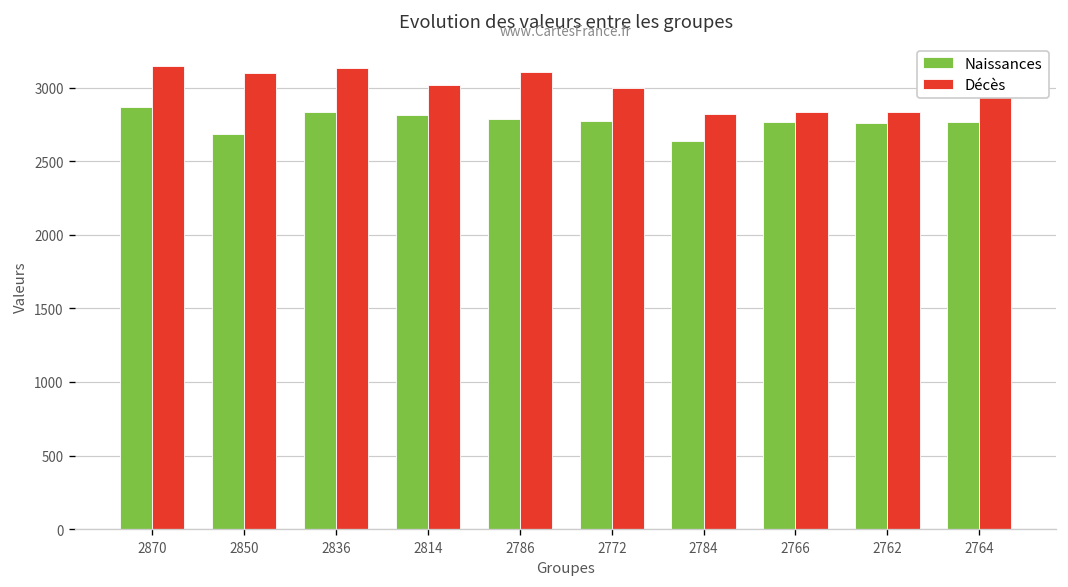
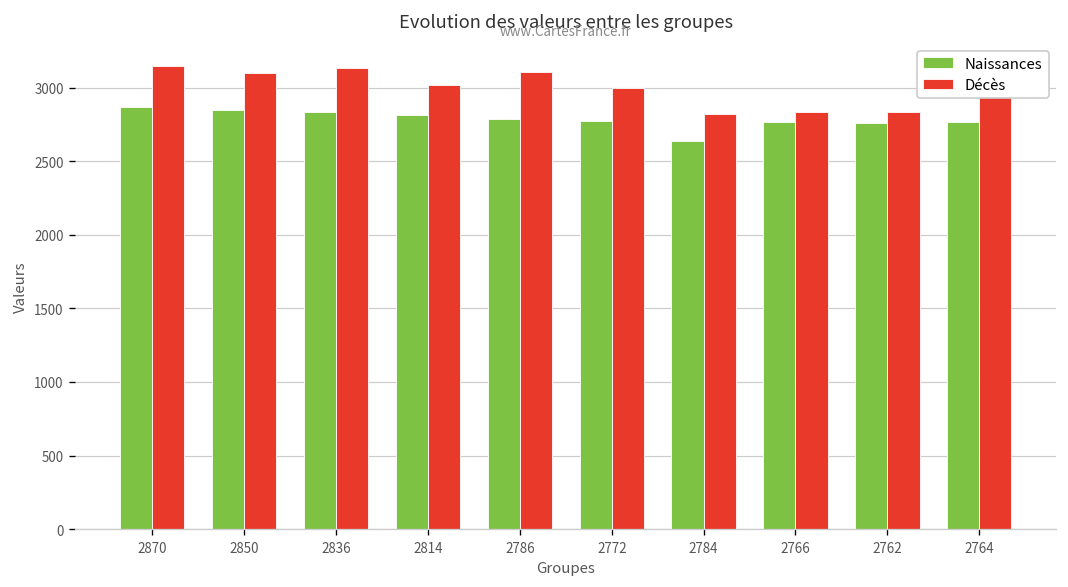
  {
    "Naissances": {
      "2870": 2870,
-     "2850": 2690,
+     "2850": 2850,
      "2836": 2840,
      "2814": 2810,
      "2786": 2790,
      "2772": 2770,
      "2784": 2640,
      "2766": 2770,
      "2762": 2760,
      "2764": 2760
    },
    "Décès": {
      "2870": 3150,
      "2850": 3100,
      "2836": 3130,
      "2814": 3020,
      "2786": 3110,
      "2772": 3000,
      "2784": 2820,
      "2766": 2830,
      "2762": 2840
    }
  }
